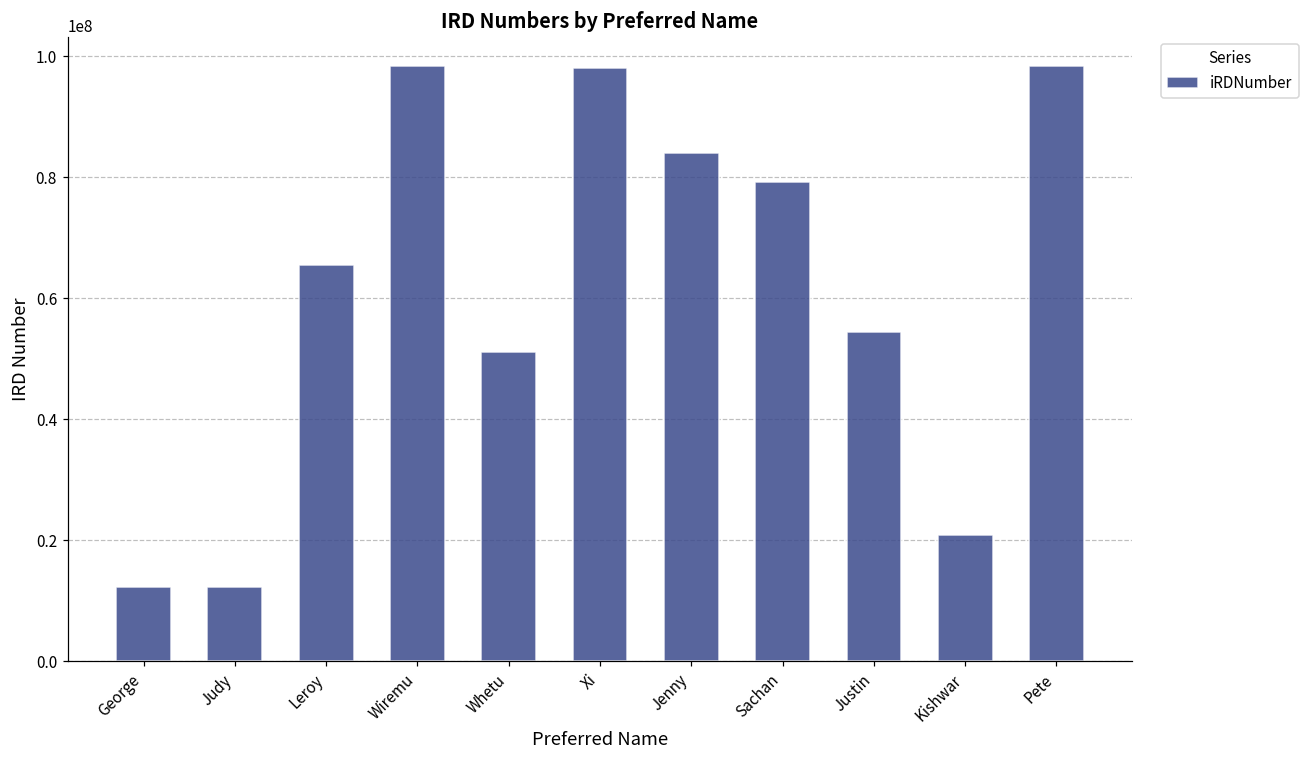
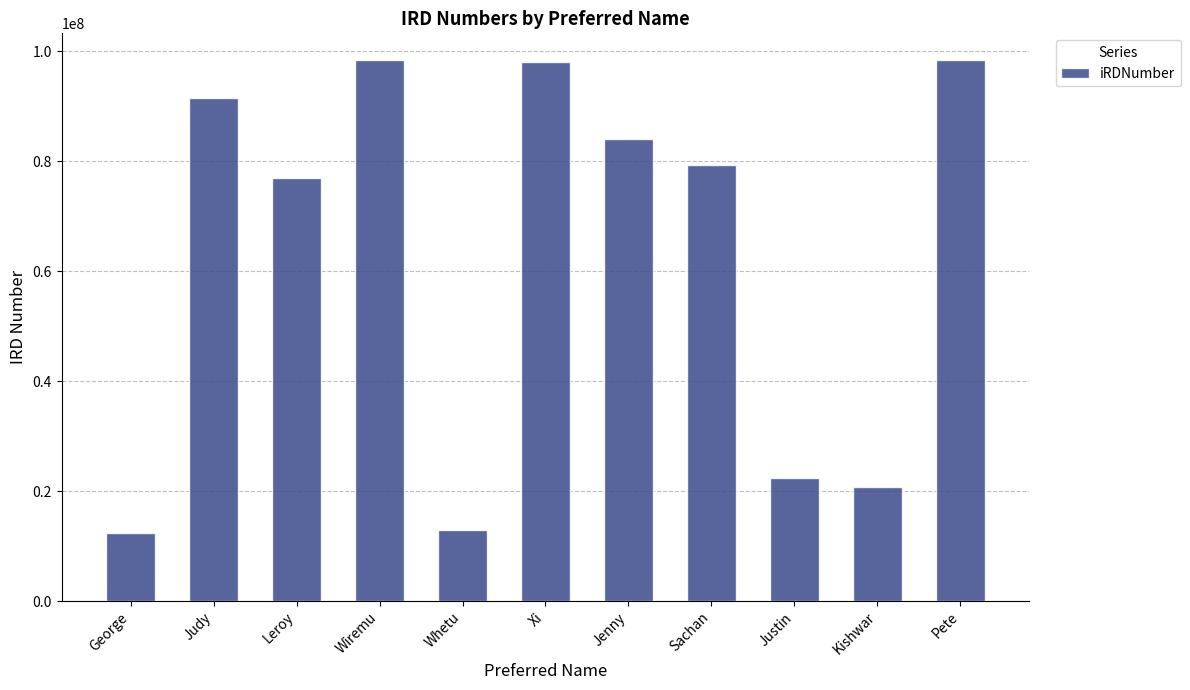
  {
    "George": 12000000,
-   "Judy": 12000000,
-   "Leroy": 65000000,
+   "Judy": 91000000,
+   "Leroy": 77000000,
    "Wiremu": 98000000,
-   "Whetu": 51000000,
+   "Whetu": 13000000,
    "Xi": 98000000,
    "Jenny": 84000000,
    "Sachan": 79000000,
-   "Justin": 54000000,
+   "Justin": 22000000,
    "Kishwar": 21000000,
    "Pete": 98000000
  }
